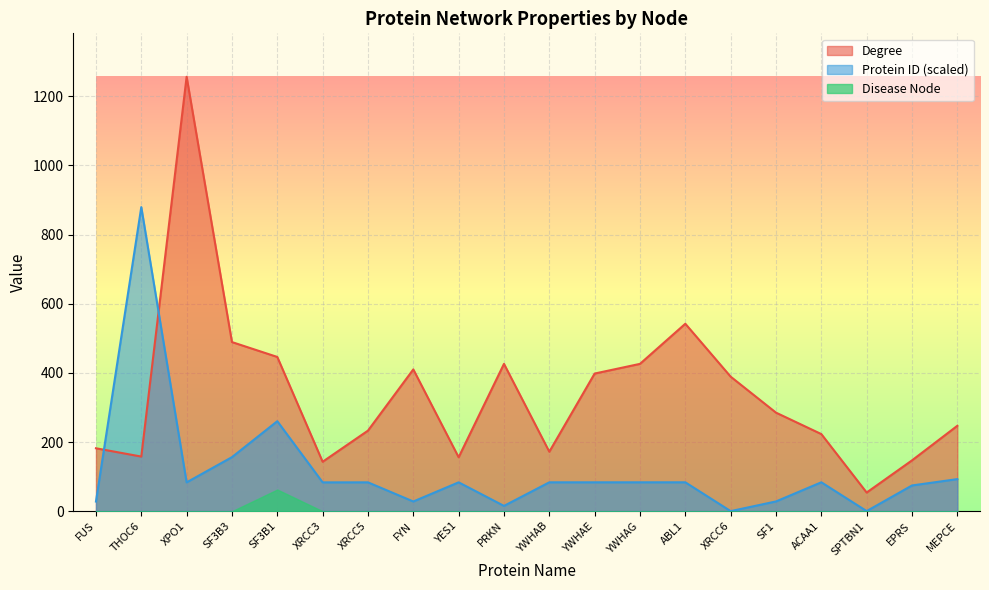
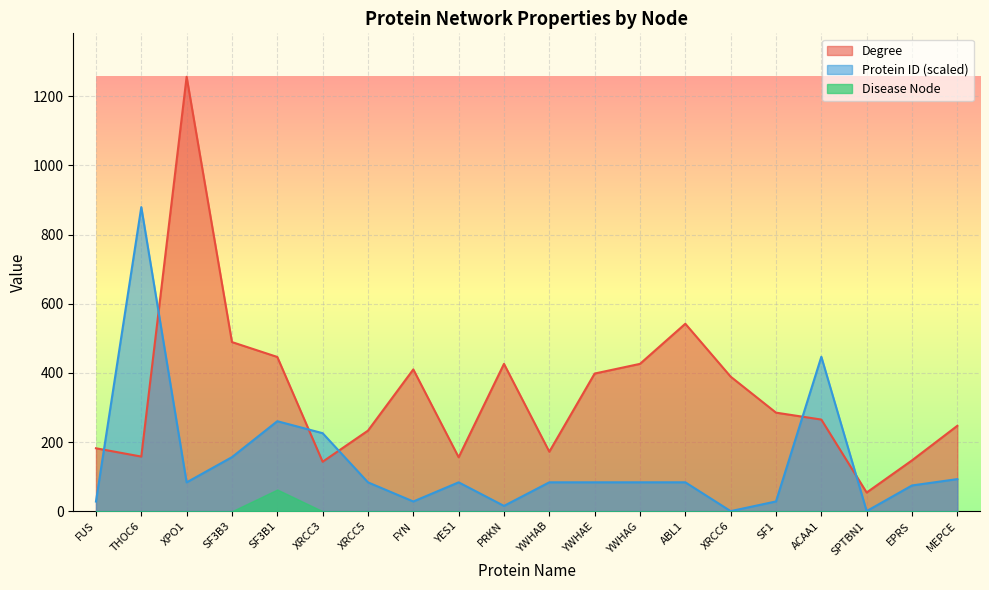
  {
    "Degree": {
      "FUS": 180,
      "THOC6": 160,
      "XPO1": 1260,
      "SF3B3": 490,
      "SF3B1": 450,
      "XRCC3": 140,
      "XRCC5": 230,
      "FYN": 410,
      "YES1": 160,
      "PRKN": 430,
      "YWHAB": 170,
      "YWHAE": 400,
      "YWHAG": 430,
      "ABL1": 540,
      "XRCC6": 390,
      "SF1": 290,
-     "ACAA1": 220,
+     "ACAA1": 270,
      "SPTBN1": 50,
      "EPRS": 150,
      "MEPCE": 250
    },
    "Protein ID (scaled)": {
      "FUS": 30,
      "THOC6": 880,
      "XPO1": 80,
      "SF3B3": 160,
      "SF3B1": 260,
-     "XRCC3": 80,
+     "XRCC3": 230,
      "XRCC5": 80,
      "FYN": 30,
      "YES1": 80,
      "PRKN": 20,
      "YWHAB": 80,
      "YWHAE": 80,
      "YWHAG": 80,
      "ABL1": 80,
      "SF1": 30,
-     "ACAA1": 80,
+     "ACAA1": 450,
      "EPRS": 70,
      "MEPCE": 90
    },
    "Disease Node": {
      "FUS": 0,
      "THOC6": 0,
      "XPO1": 0,
      "SF3B3": 0,
      "SF3B1": 60,
      "XRCC3": 0,
      "XRCC5": 0,
      "FYN": 0,
      "YES1": 0,
      "PRKN": 0,
      "YWHAB": 0,
      "YWHAE": 0,
      "YWHAG": 0,
      "ABL1": 0,
      "SF1": 0,
      "ACAA1": 0,
      "EPRS": 0,
      "MEPCE": 0
    }
  }
